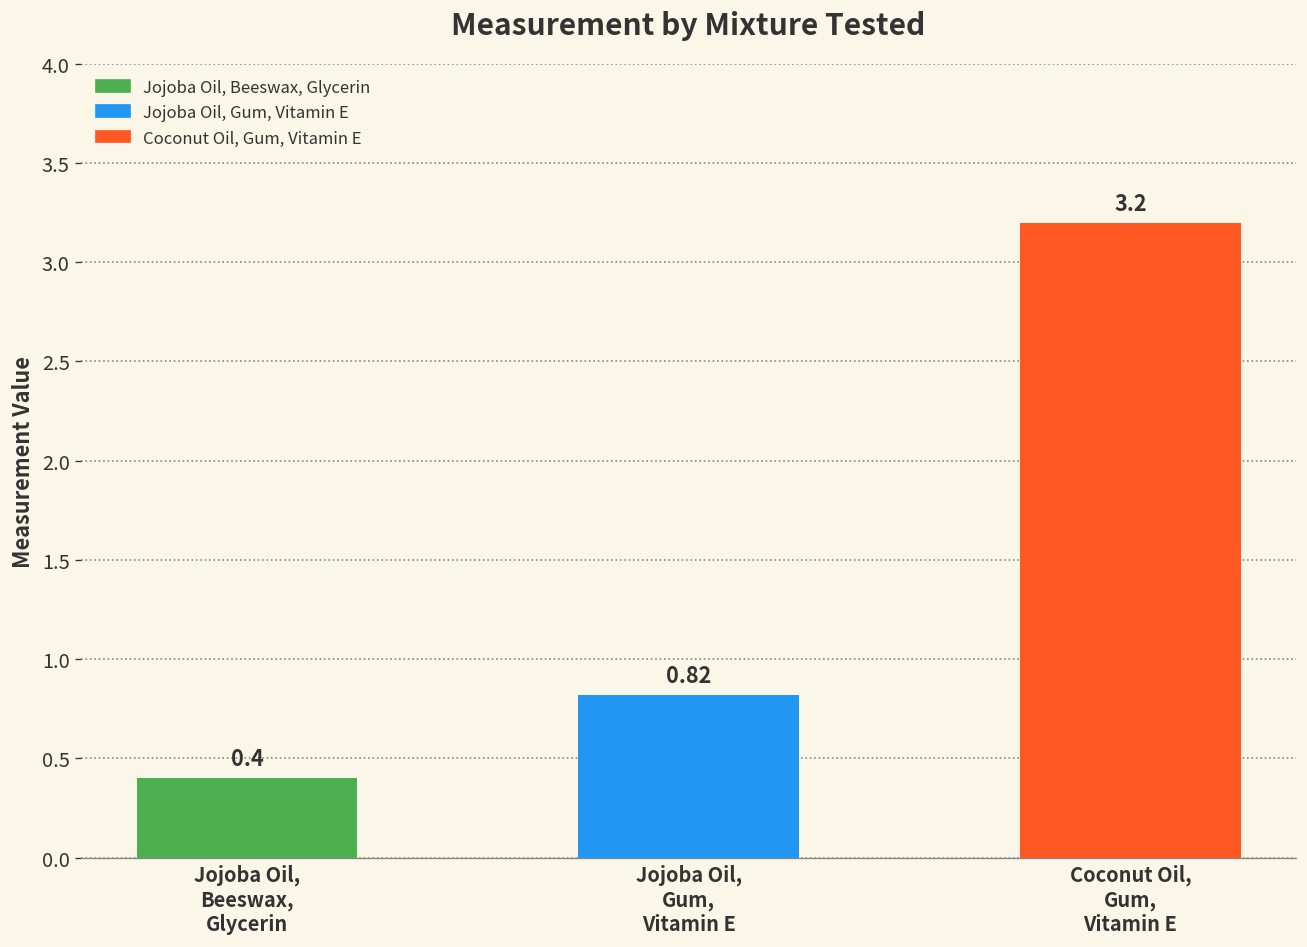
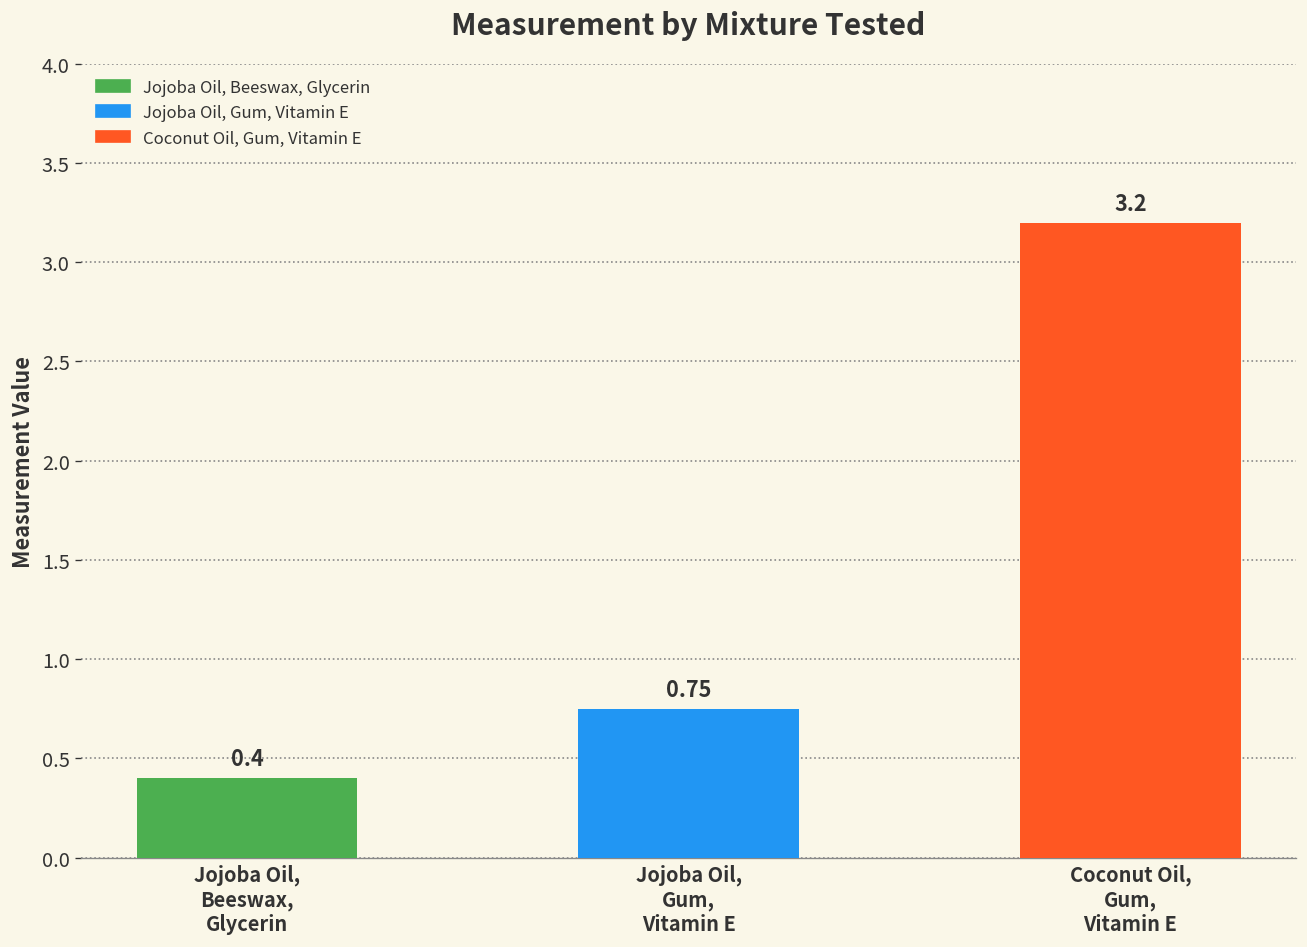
  {
    "Jojoba Oil, Beeswax, Glycerin": 0.4,
-   "Jojoba Oil, Gum, Vitamin E": 0.82,
+   "Jojoba Oil, Gum, Vitamin E": 0.75,
    "Coconut Oil, Gum, Vitamin E": 3.2
  }
